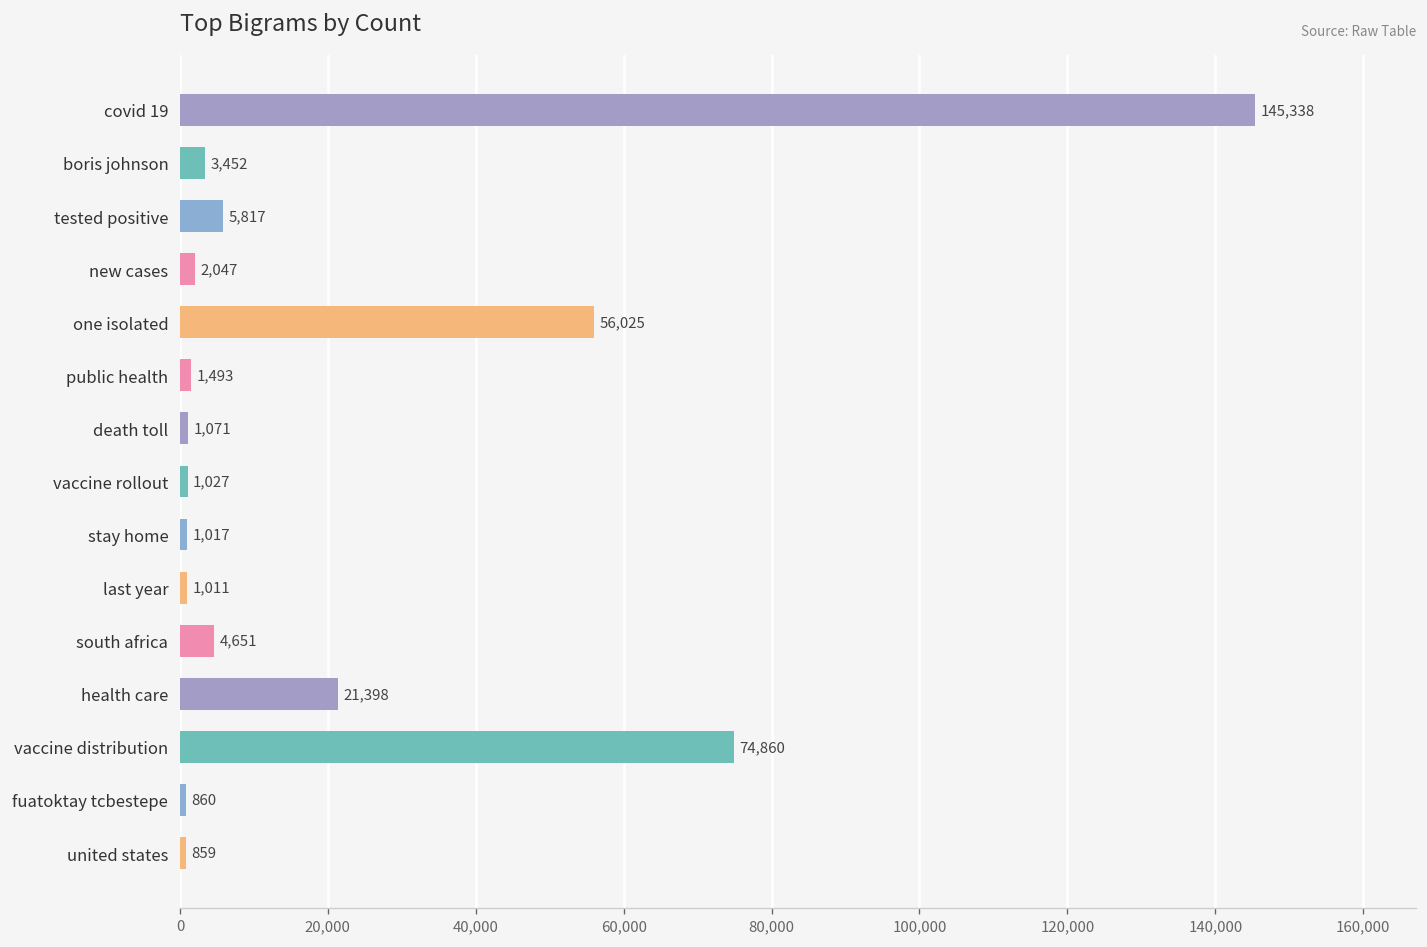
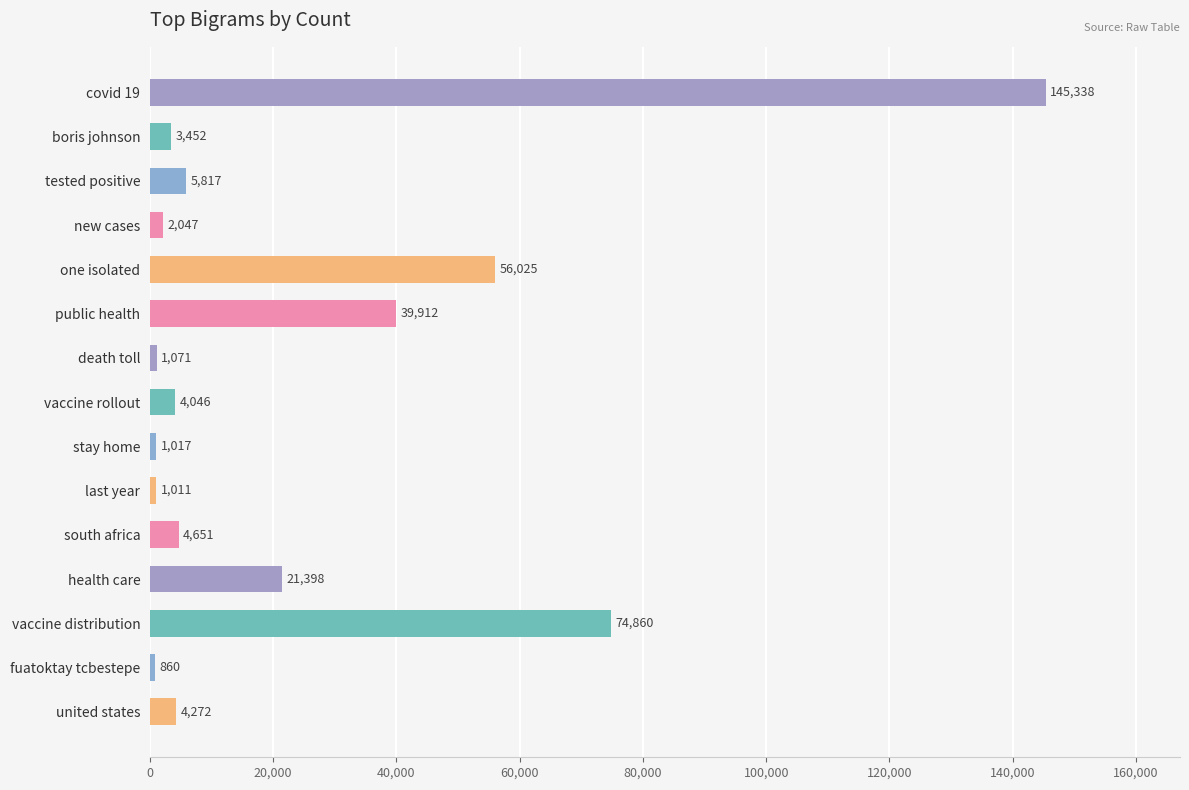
  {
    "covid 19": "145,338",
    "boris johnson": "3,452",
    "tested positive": "5,817",
    "new cases": "2,047",
    "one isolated": "56,025",
-   "public health": "1,493",
+   "public health": "39,912",
    "death toll": "1,071",
-   "vaccine rollout": "1,027",
+   "vaccine rollout": "4,046",
    "stay home": "1,017",
    "last year": "1,011",
    "south africa": "4,651",
    "health care": "21,398",
    "vaccine distribution": "74,860",
    "fuatoktay tcbestepe": "860",
-   "united states": "859"
+   "united states": "4,272"
  }
